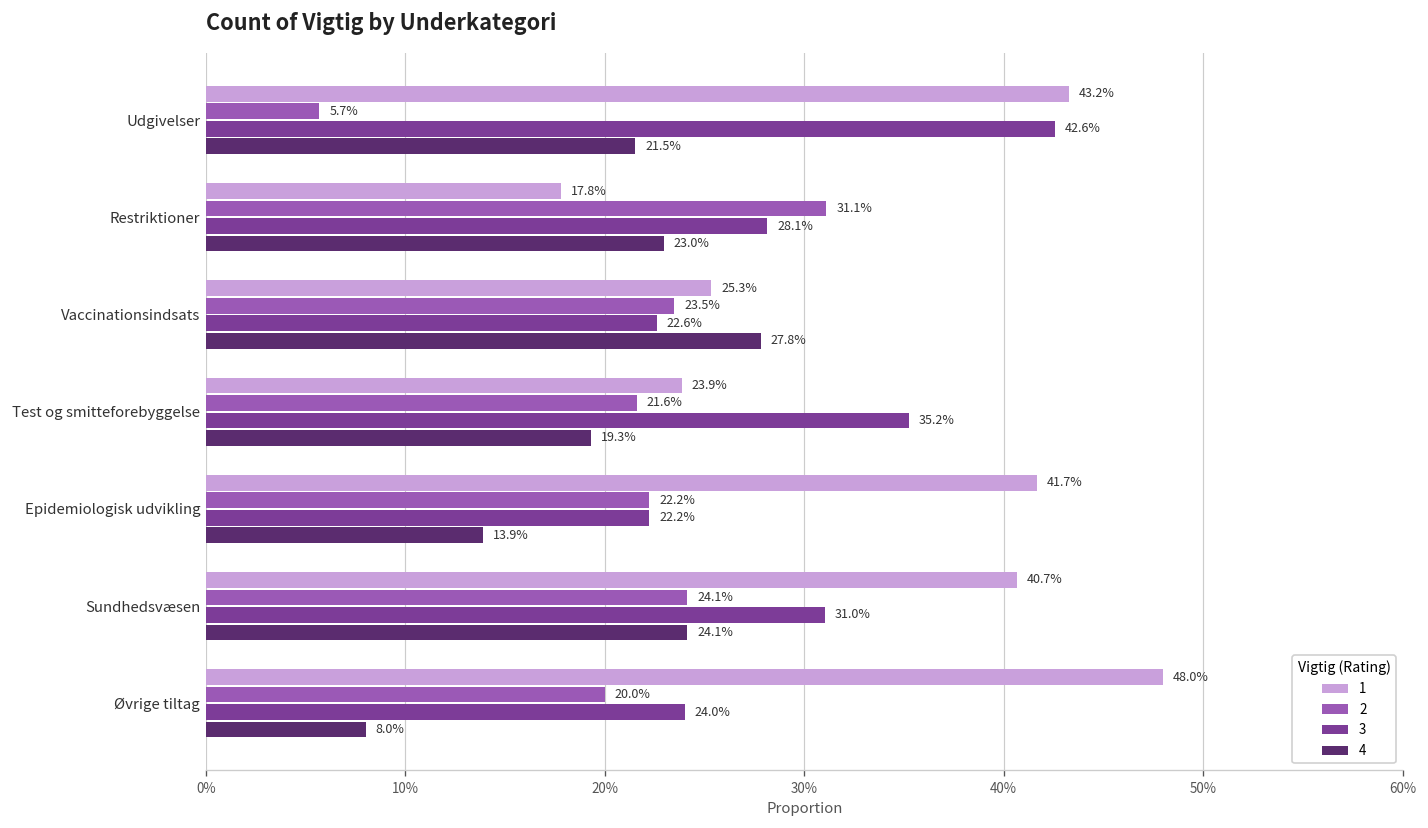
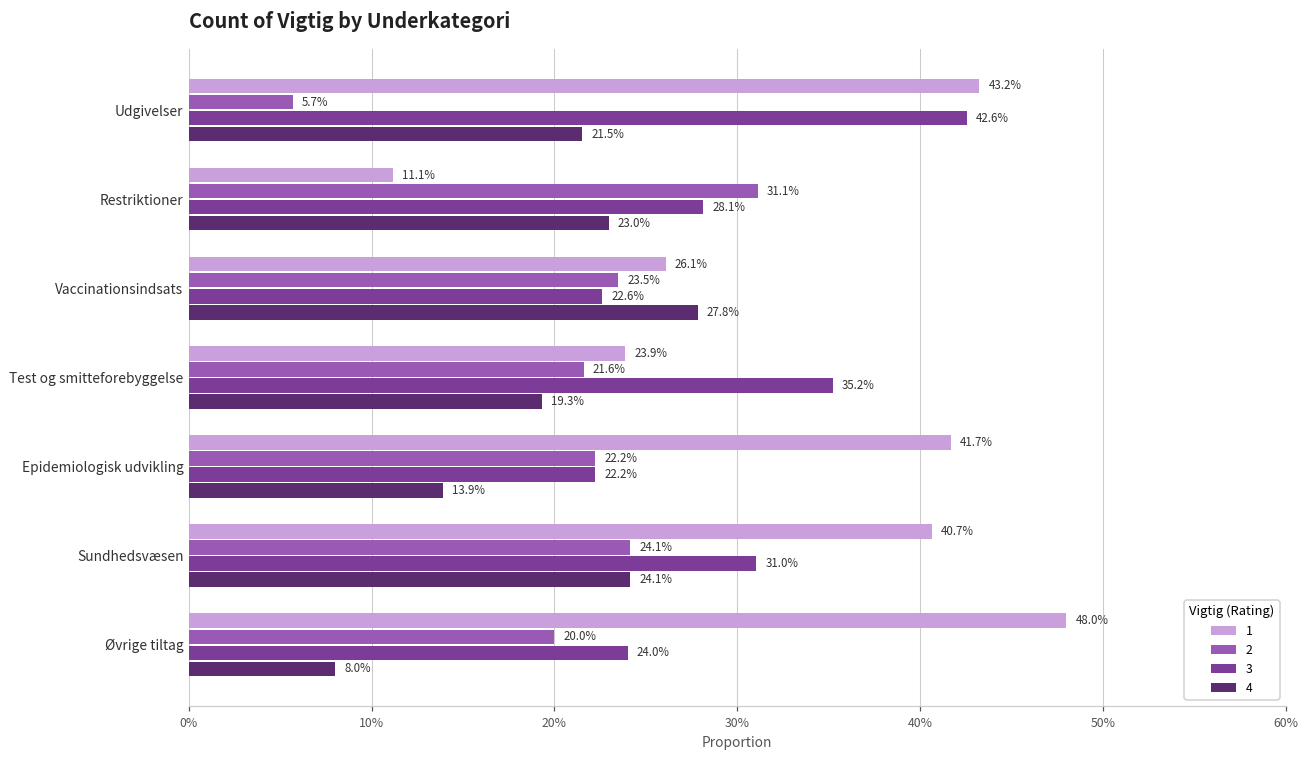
  {
    "1": {
      "Udgivelser": "43.2%",
-     "Restriktioner": "17.8%",
-     "Vaccinationsindsats": "25.3%",
+     "Restriktioner": "11.1%",
+     "Vaccinationsindsats": "26.1%",
      "Test og smitteforebyggelse": "23.9%",
      "Epidemiologisk udvikling": "41.7%",
      "Sundhedsvæsen": "40.7%",
      "Øvrige tiltag": "48.0%"
    }
  }
